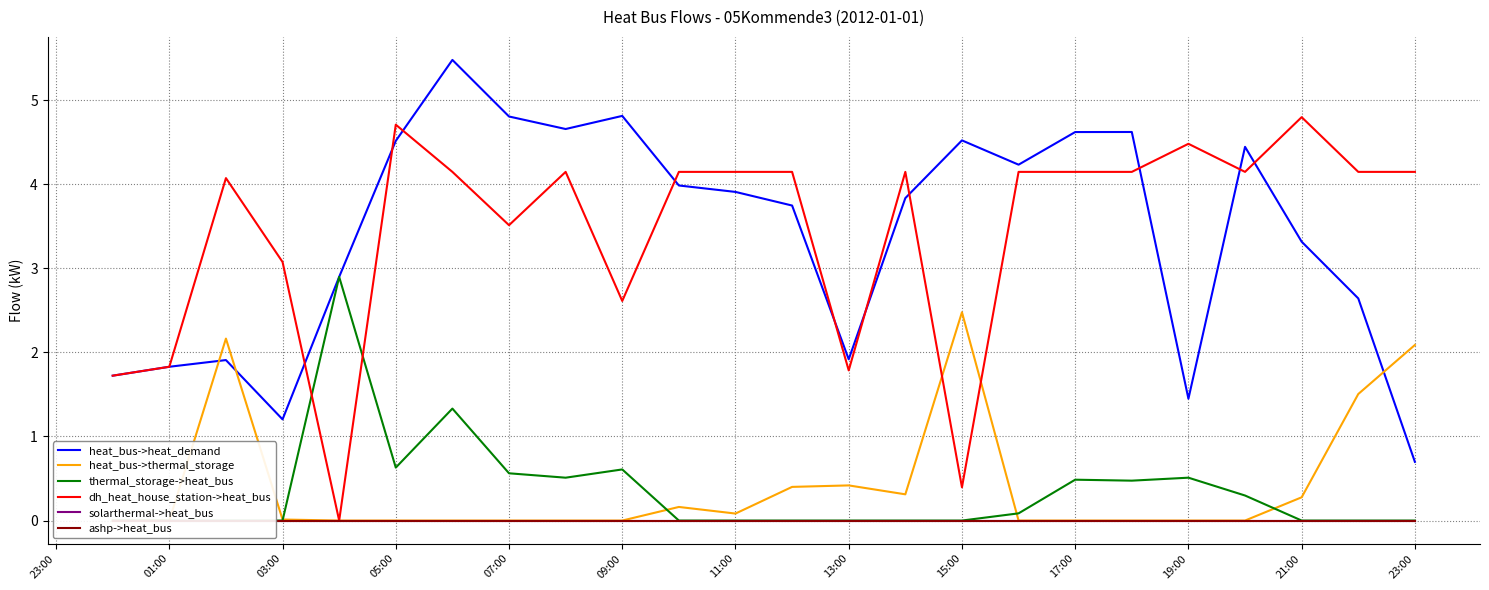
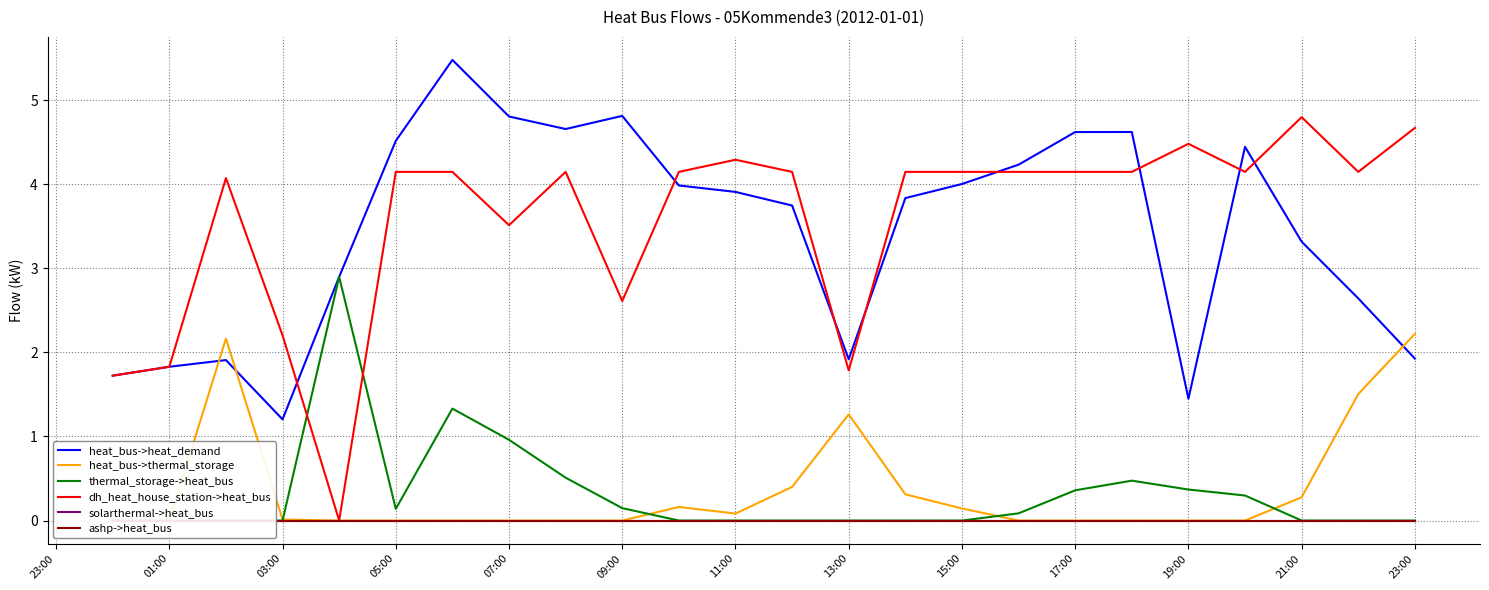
  {
    "heat_bus->heat_demand": {
      "03:00": 1.2,
      "05:00": 4.5,
      "07:00": 4.8,
      "09:00": 4.8,
      "11:00": 3.9,
      "13:00": 1.9,
-     "15:00": 4.5,
+     "15:00": 4.0,
      "17:00": 4.6,
      "19:00": 1.4,
      "21:00": 3.3,
-     "23:00": 0.7
+     "23:00": 1.9
    },
    "heat_bus->thermal_storage": {
      "11:00": 0.1,
-     "13:00": 0.4,
-     "15:00": 2.5,
+     "13:00": 1.3,
+     "15:00": 0.1,
      "21:00": 0.3,
-     "23:00": 2.1
+     "23:00": 2.2
    },
    "thermal_storage->heat_bus": {
-     "05:00": 0.6,
-     "07:00": 0.6,
-     "09:00": 0.6,
-     "17:00": 0.5,
-     "19:00": 0.5
+     "05:00": 0.1,
+     "07:00": 1.0,
+     "09:00": 0.1,
+     "17:00": 0.4,
+     "19:00": 0.4
    },
    "dh_heat_house_station->heat_bus": {
-     "03:00": 3.1,
-     "05:00": 4.7,
+     "03:00": 2.2,
+     "05:00": 4.1,
      "07:00": 3.5,
      "09:00": 2.6,
-     "11:00": 4.1,
+     "11:00": 4.3,
      "13:00": 1.8,
-     "15:00": 0.4,
+     "15:00": 4.1,
      "17:00": 4.1,
      "19:00": 4.5,
      "21:00": 4.8,
-     "23:00": 4.1
+     "23:00": 4.7
    }
  }
